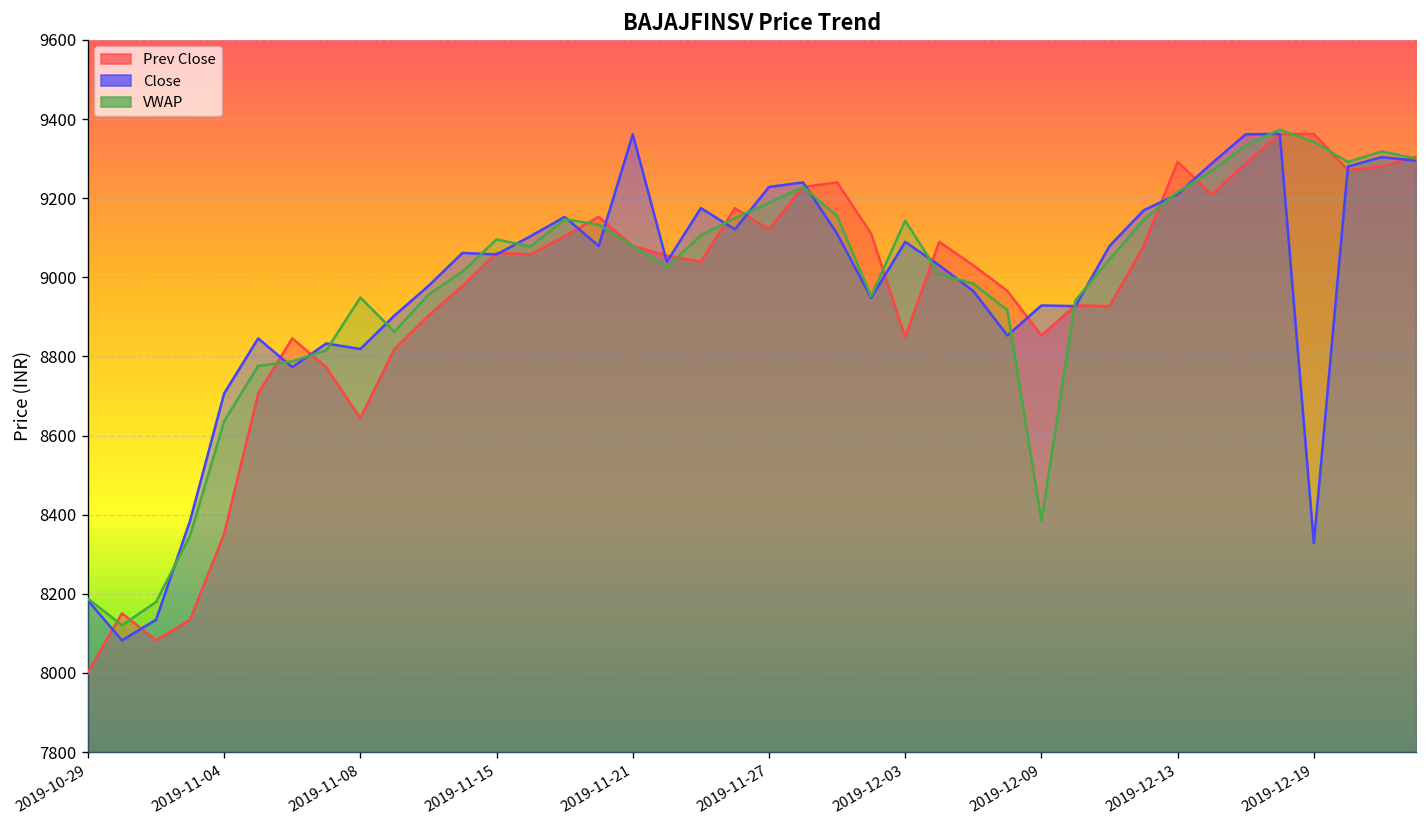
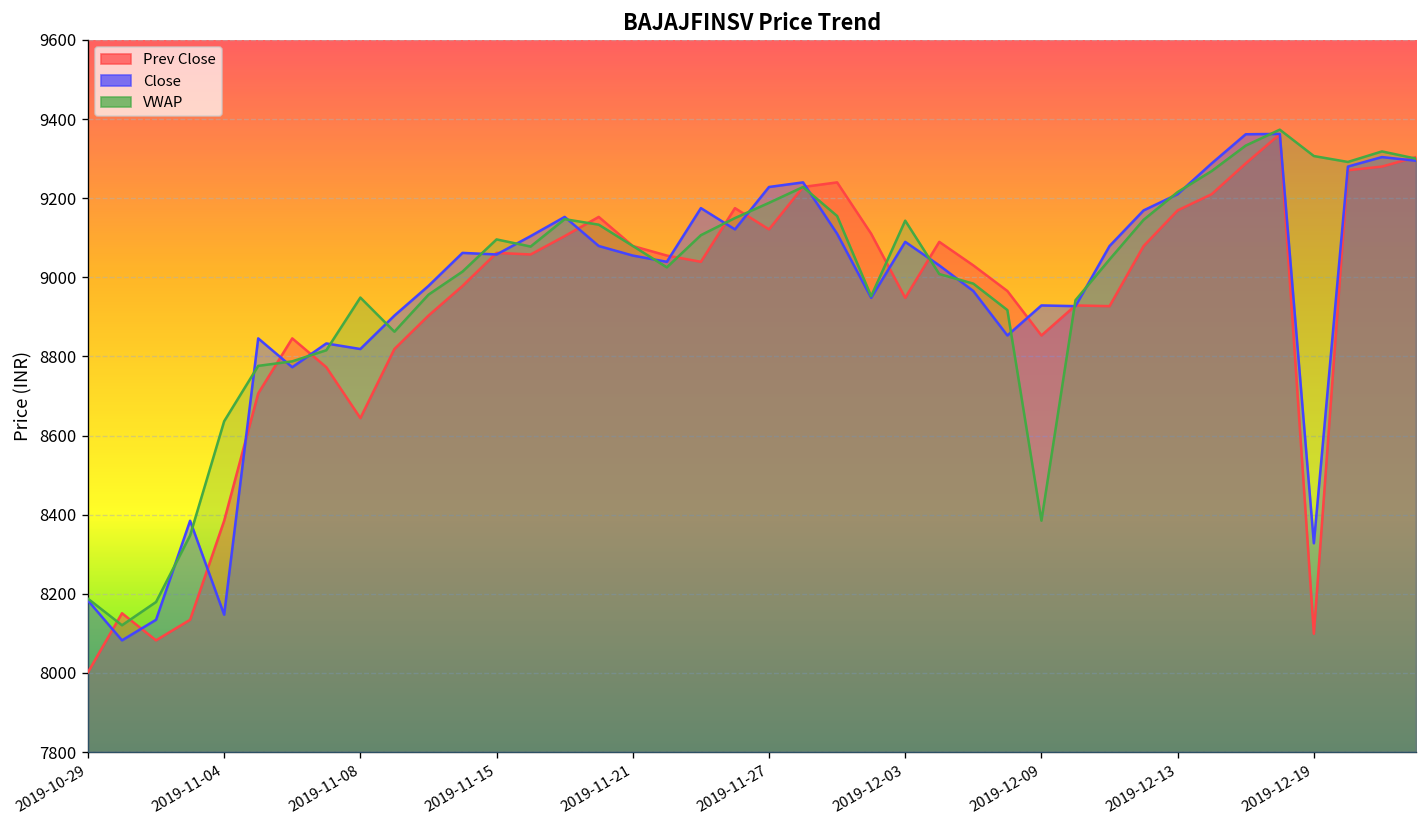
  {
    "Prev Close": {
      "2019-10-29": 8000,
-     "2019-11-04": 8350,
+     "2019-11-04": 8380,
      "2019-11-08": 8640,
      "2019-11-27": 9120,
-     "2019-12-03": 8850,
+     "2019-12-03": 8950,
      "2019-12-09": 8850,
-     "2019-12-13": 9290,
-     "2019-12-19": 9360
+     "2019-12-13": 9170,
+     "2019-12-19": 8100
    },
    "Close": {
-     "2019-11-04": 8710,
+     "2019-11-04": 8150,
      "2019-11-08": 8820,
-     "2019-11-21": 9360,
+     "2019-11-21": 9060,
      "2019-11-27": 9230,
      "2019-12-03": 9090,
      "2019-12-09": 8930,
      "2019-12-19": 8330
    },
    "VWAP": {
      "2019-11-04": 8640,
      "2019-11-08": 8950,
      "2019-11-15": 9100,
      "2019-11-27": 9190,
      "2019-12-03": 9140,
      "2019-12-09": 8380,
-     "2019-12-19": 9340
+     "2019-12-19": 9310
    }
  }
